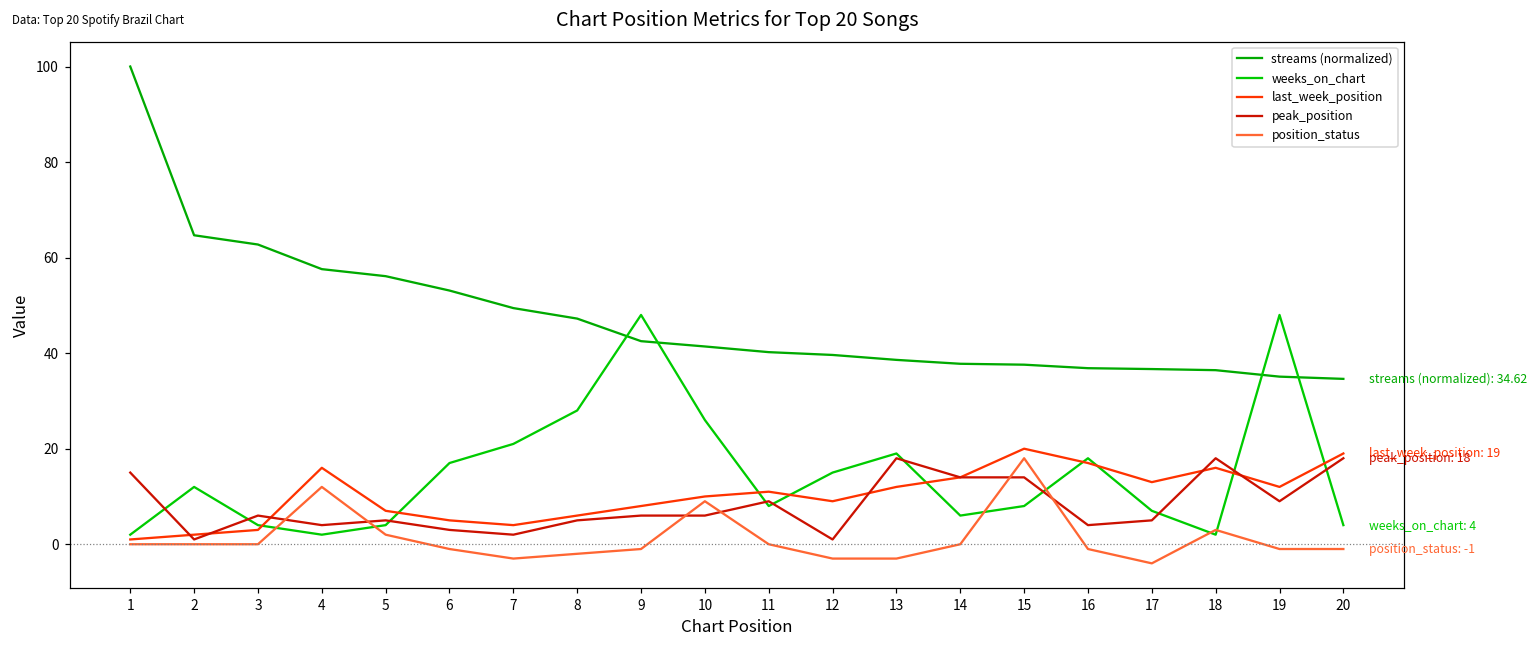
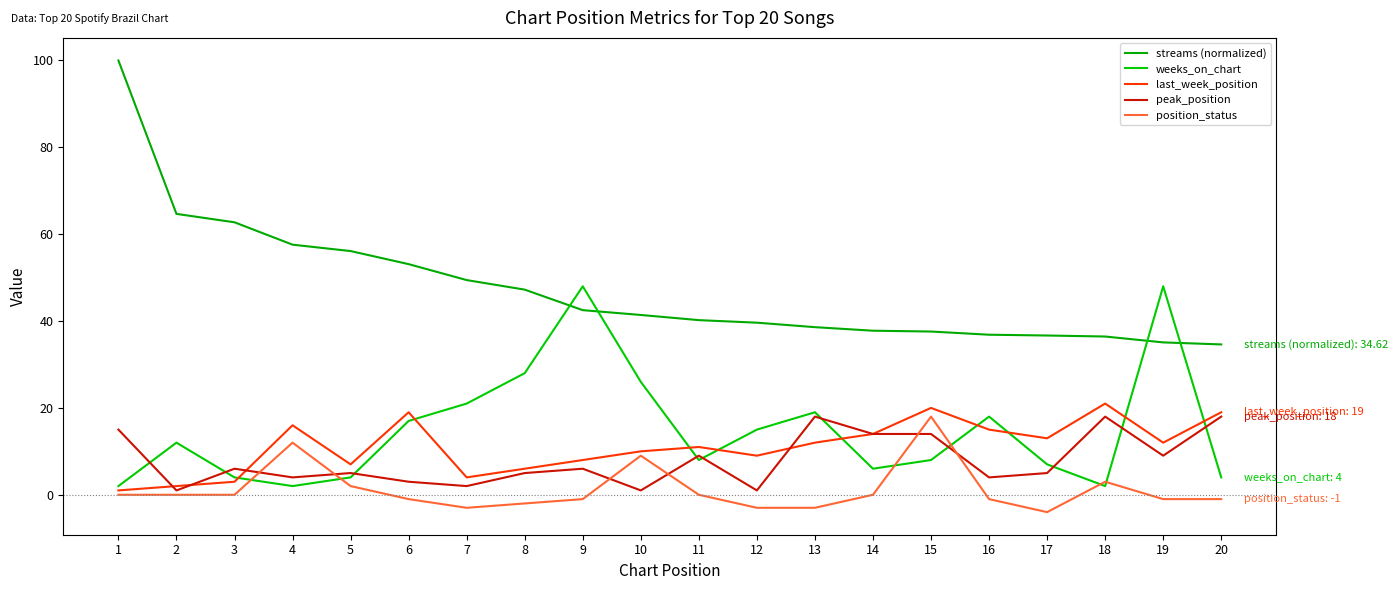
  {
    "last_week_position": {
      "1": 1,
      "2": 2,
      "3": 3,
      "4": 16,
      "5": 7,
-     "6": 5,
+     "6": 19,
      "7": 4,
      "8": 6,
      "9": 8,
      "10": 10,
      "11": 11,
      "12": 9,
      "13": 12,
      "15": 20,
-     "16": 17,
+     "16": 15,
      "17": 13,
-     "18": 16,
+     "18": 21,
      "19": 12
    },
    "peak_position": {
      "1": 15,
      "2": 1,
      "3": 6,
      "4": 4,
      "5": 5,
      "6": 3,
      "7": 2,
      "8": 5,
      "9": 6,
-     "10": 6,
+     "10": 1,
      "11": 9,
      "12": 1,
      "13": 18,
      "15": 14,
      "16": 4,
      "17": 5,
      "18": 18,
      "19": 9
    },
    "position_status": {
      "20": -1
    }
  }
